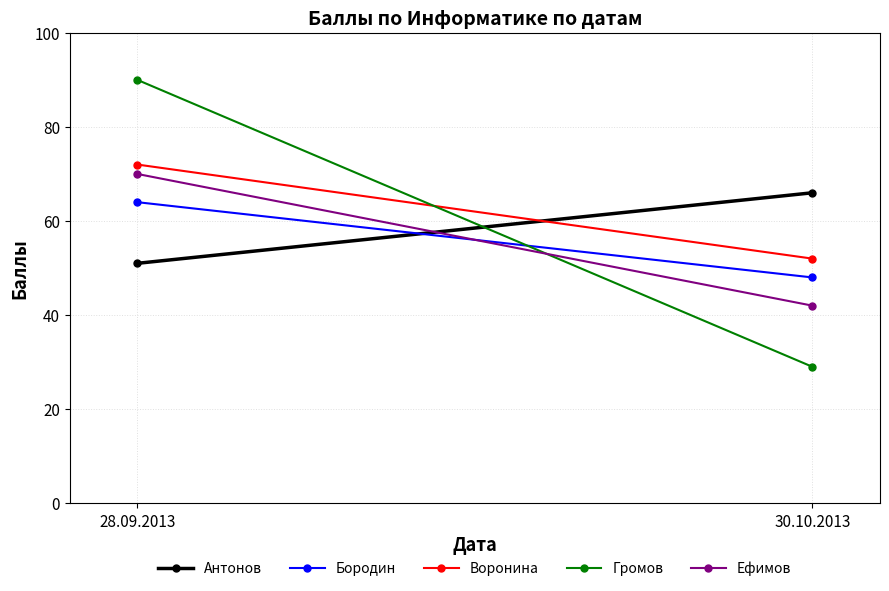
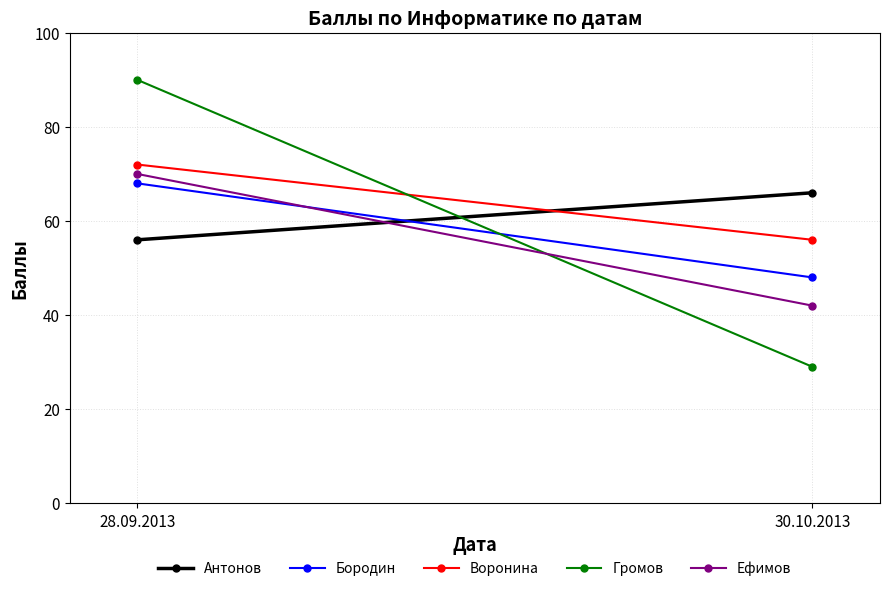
  {
    "Антонов": {
-     "28.09.2013": 51,
+     "28.09.2013": 56,
      "30.10.2013": 66
    },
    "Бородин": {
-     "28.09.2013": 64,
+     "28.09.2013": 68,
      "30.10.2013": 48
    },
    "Воронина": {
      "28.09.2013": 72,
-     "30.10.2013": 52
+     "30.10.2013": 56
    },
    "Громов": {
      "28.09.2013": 90,
      "30.10.2013": 29
    },
    "Ефимов": {
      "28.09.2013": 70,
      "30.10.2013": 42
    }
  }
